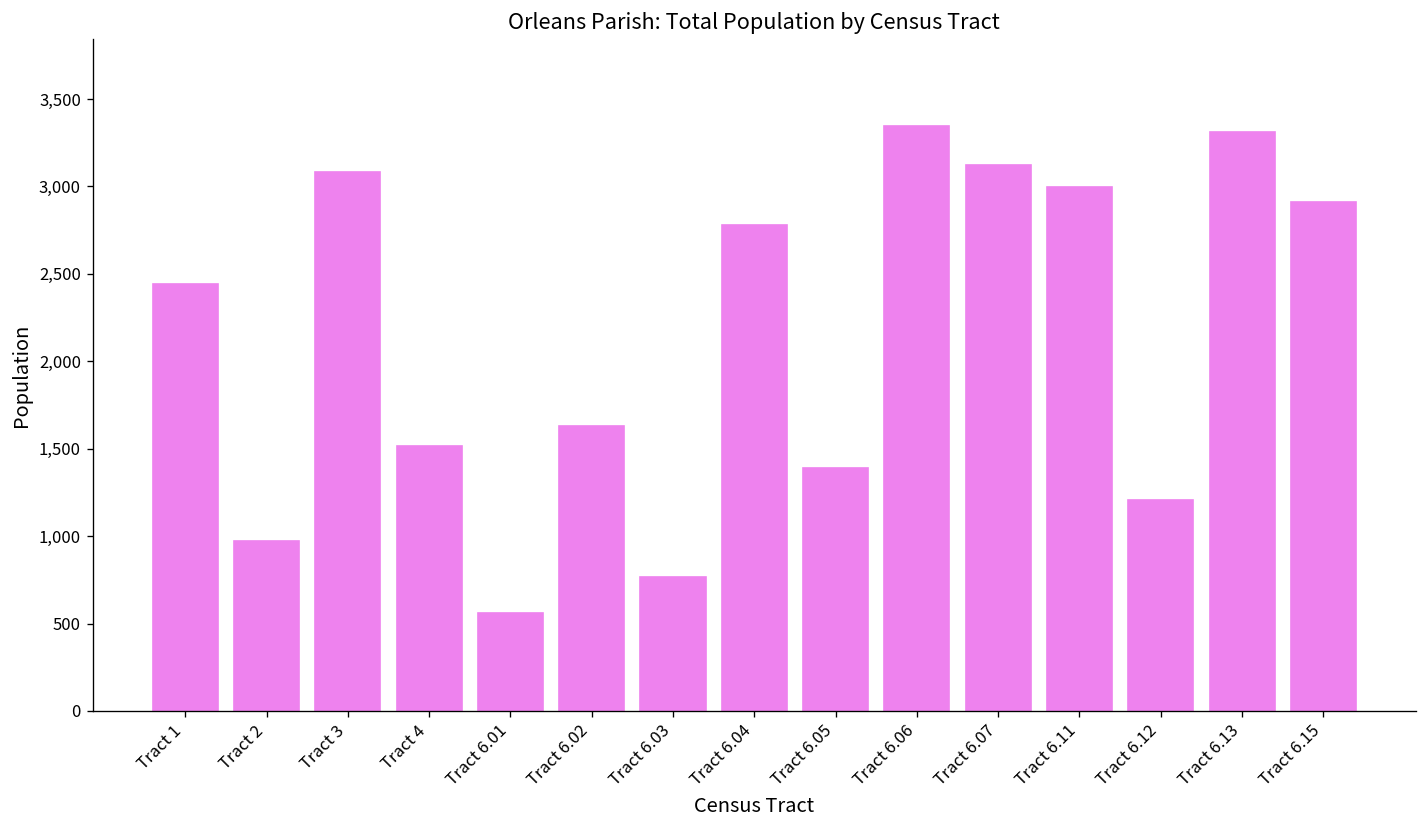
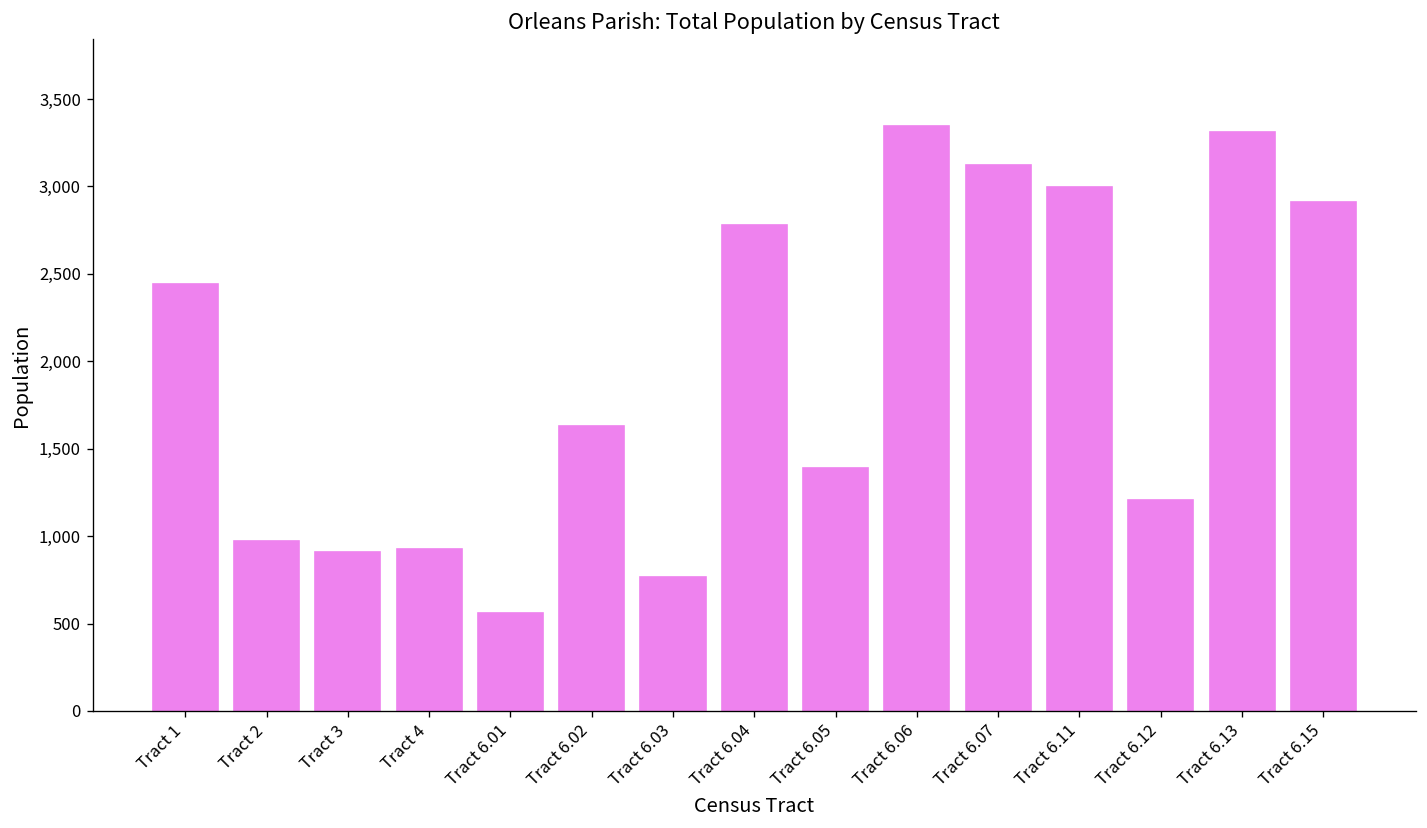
  {
    "Tract 1": "2,440",
    "Tract 2": "970",
-   "Tract 3": "3,080",
-   "Tract 4": "1,510",
+   "Tract 3": "910",
+   "Tract 4": "930",
    "Tract 6.01": "560",
    "Tract 6.02": "1,630",
    "Tract 6.03": "770",
    "Tract 6.04": "2,780",
    "Tract 6.05": "1,390",
    "Tract 6.06": "3,340",
    "Tract 6.07": "3,120",
    "Tract 6.11": "3,000",
    "Tract 6.12": "1,210",
    "Tract 6.13": "3,310",
    "Tract 6.15": "2,910"
  }
